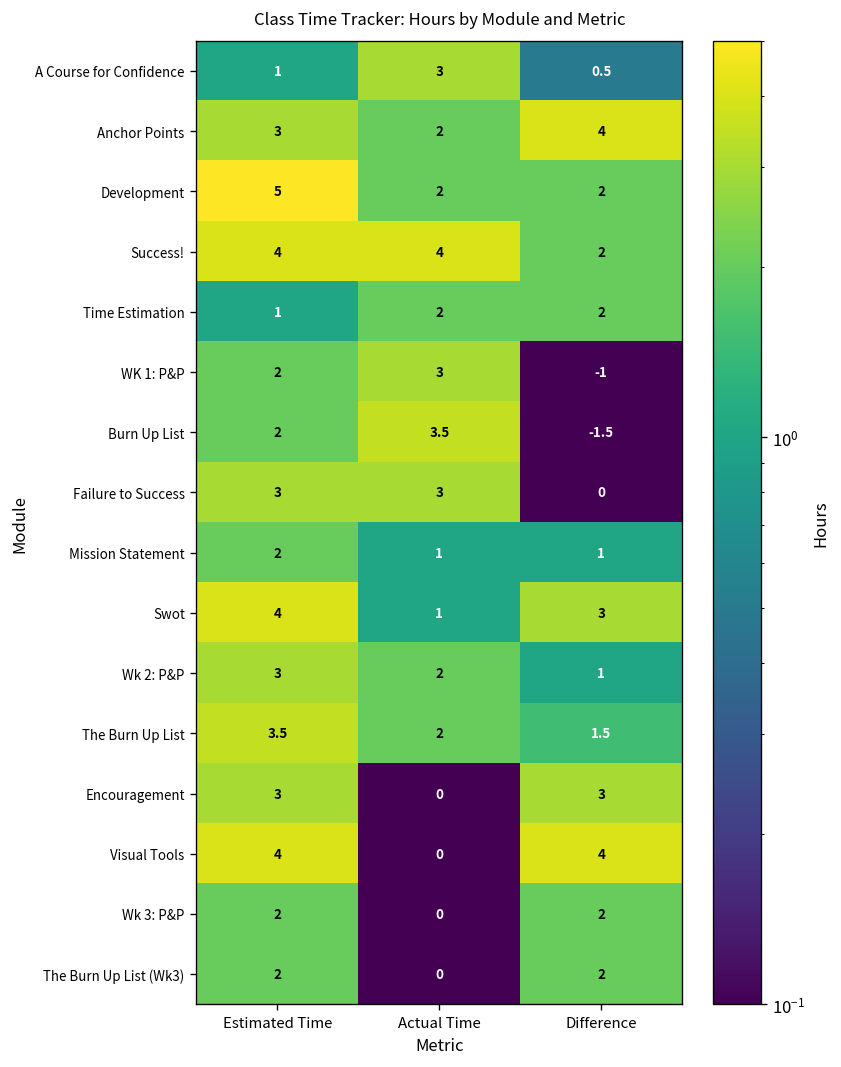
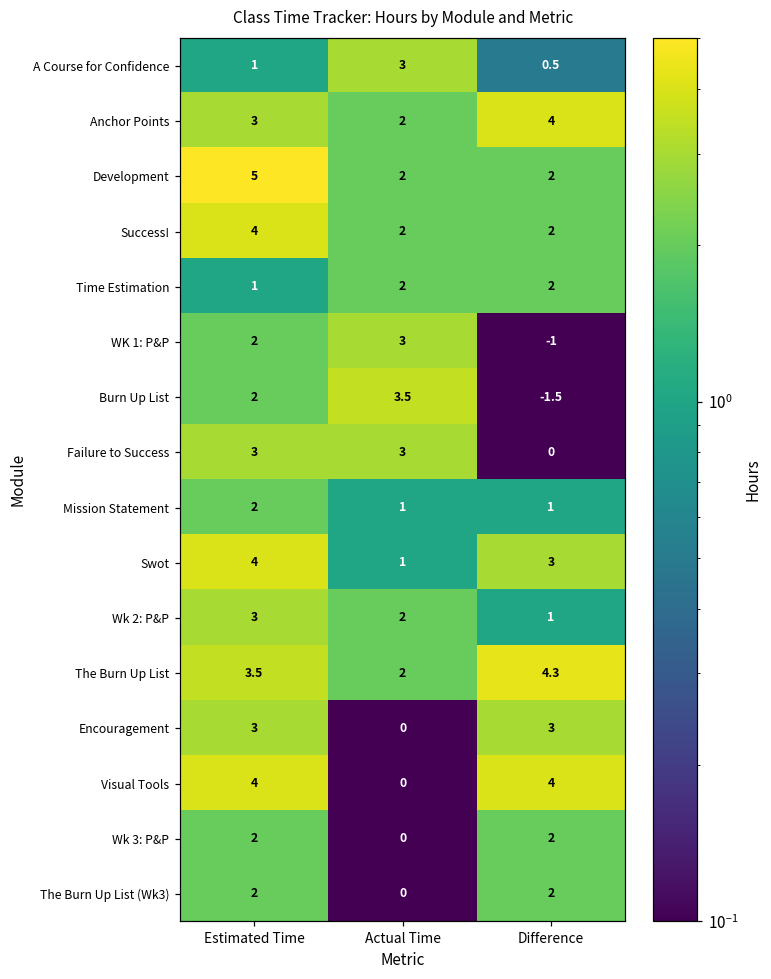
  {
    "A Course for Confidence": {
      "Estimated Time": 1,
      "Actual Time": 3,
      "Difference": 0.5
    },
    "Anchor Points": {
      "Estimated Time": 3,
      "Actual Time": 2,
      "Difference": 4
    },
    "Development": {
      "Estimated Time": 5,
      "Actual Time": 2,
      "Difference": 2
    },
    "Success!": {
      "Estimated Time": 4,
-     "Actual Time": 4,
+     "Actual Time": 2,
      "Difference": 2
    },
    "Time Estimation": {
      "Estimated Time": 1,
      "Actual Time": 2,
      "Difference": 2
    },
    "WK 1: P&P": {
      "Estimated Time": 2,
      "Actual Time": 3,
      "Difference": -1
    },
    "Burn Up List": {
      "Estimated Time": 2,
      "Actual Time": 3.5,
      "Difference": -1.5
    },
    "Failure to Success": {
      "Estimated Time": 3,
      "Actual Time": 3,
      "Difference": 0
    },
    "Mission Statement": {
      "Estimated Time": 2,
      "Actual Time": 1,
      "Difference": 1
    },
    "Swot": {
      "Estimated Time": 4,
      "Actual Time": 1,
      "Difference": 3
    },
    "Wk 2: P&P": {
      "Estimated Time": 3,
      "Actual Time": 2,
      "Difference": 1
    },
    "The Burn Up List": {
      "Estimated Time": 3.5,
      "Actual Time": 2,
-     "Difference": 1.5
+     "Difference": 4.3
    },
    "Encouragement": {
      "Estimated Time": 3,
      "Actual Time": 0,
      "Difference": 3
    },
    "Visual Tools": {
      "Estimated Time": 4,
      "Actual Time": 0,
      "Difference": 4
    },
    "Wk 3: P&P": {
      "Estimated Time": 2,
      "Actual Time": 0,
      "Difference": 2
    },
    "The Burn Up List (Wk3)": {
      "Estimated Time": 2,
      "Actual Time": 0,
      "Difference": 2
    }
  }
